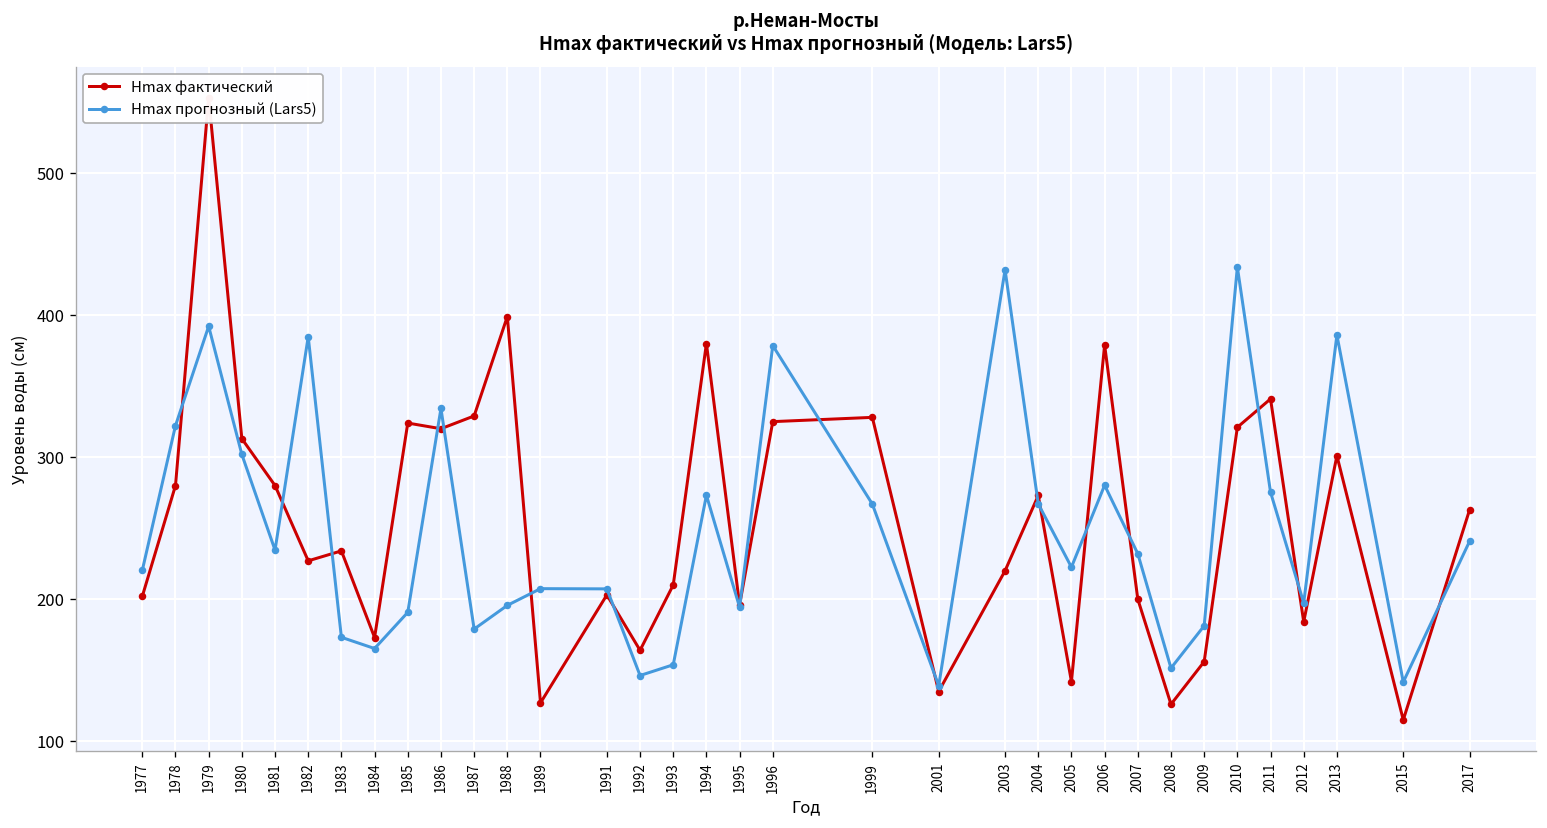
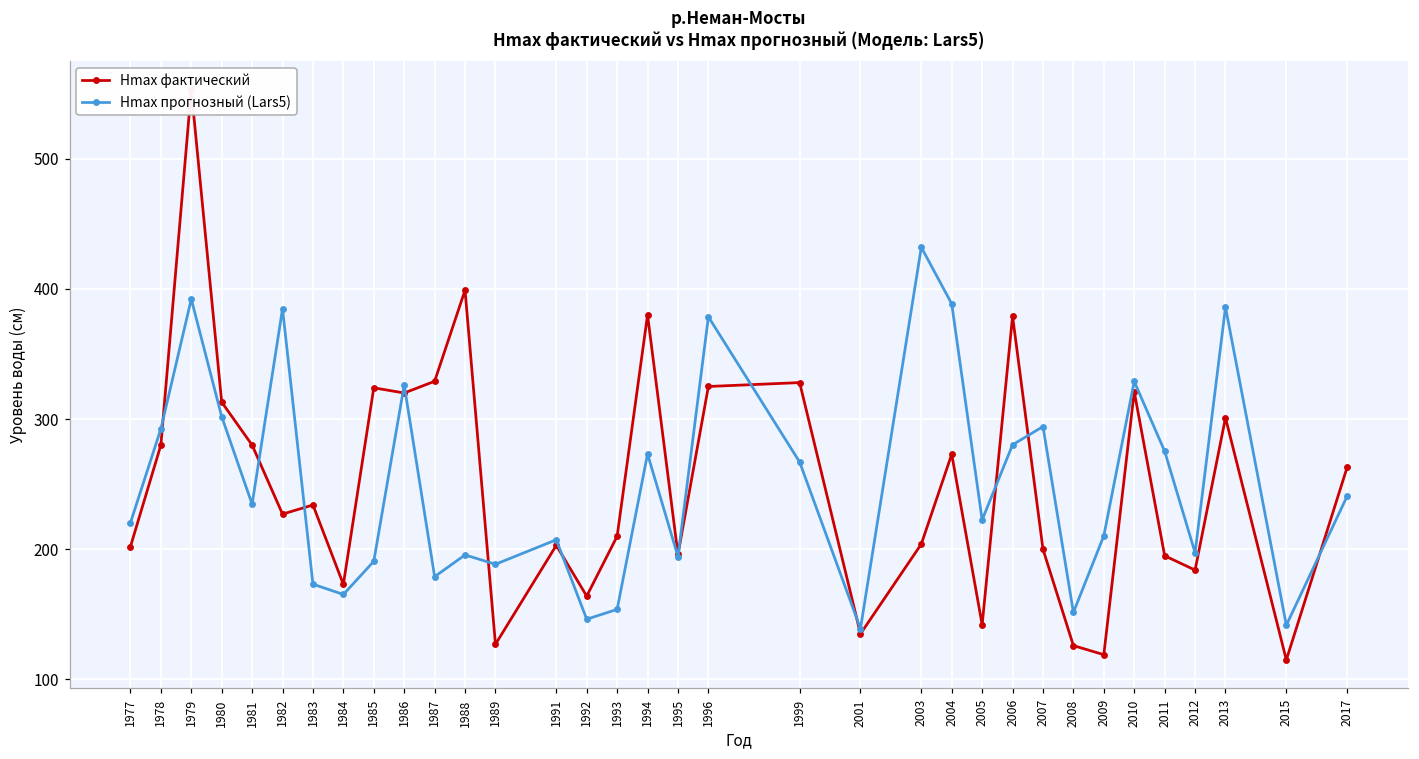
  {
    "Hmax фактический": {
      "1977": 202,
      "1978": 280,
      "1980": 313,
      "1981": 280,
      "1982": 227,
      "1983": 234,
      "1984": 173,
      "1985": 324,
      "1986": 320,
      "1987": 329,
      "1988": 399,
      "1989": 127,
      "1991": 203,
      "1992": 164,
      "1993": 210,
      "1994": 380,
      "1996": 325,
      "1999": 328,
      "2001": 135,
-     "2003": 220,
+     "2003": 204,
      "2004": 273,
      "2005": 142,
      "2006": 379,
      "2007": 200,
      "2008": 126,
-     "2009": 156,
+     "2009": 119,
      "2010": 321,
-     "2011": 341,
+     "2011": 195,
      "2012": 184,
      "2013": 301,
      "2015": 115,
      "2017": 263
    },
    "Hmax прогнозный (Lars5)": {
      "1977": 220,
-     "1978": 322,
+     "1978": 292,
      "1979": 392,
      "1980": 302,
      "1981": 235,
      "1982": 385,
      "1983": 173,
      "1984": 165,
      "1985": 191,
-     "1986": 334,
+     "1986": 326,
      "1987": 179,
      "1988": 196,
-     "1989": 207,
+     "1989": 188,
      "1991": 207,
      "1992": 146,
      "1993": 154,
      "1994": 273,
      "1996": 379,
      "1999": 267,
      "2001": 139,
      "2003": 432,
-     "2004": 267,
+     "2004": 388,
      "2005": 223,
      "2006": 280,
-     "2007": 232,
+     "2007": 294,
      "2008": 151,
-     "2009": 181,
-     "2010": 434,
+     "2009": 210,
+     "2010": 329,
      "2011": 275,
      "2012": 197,
      "2013": 386,
      "2015": 142,
      "2017": 241
    }
  }
